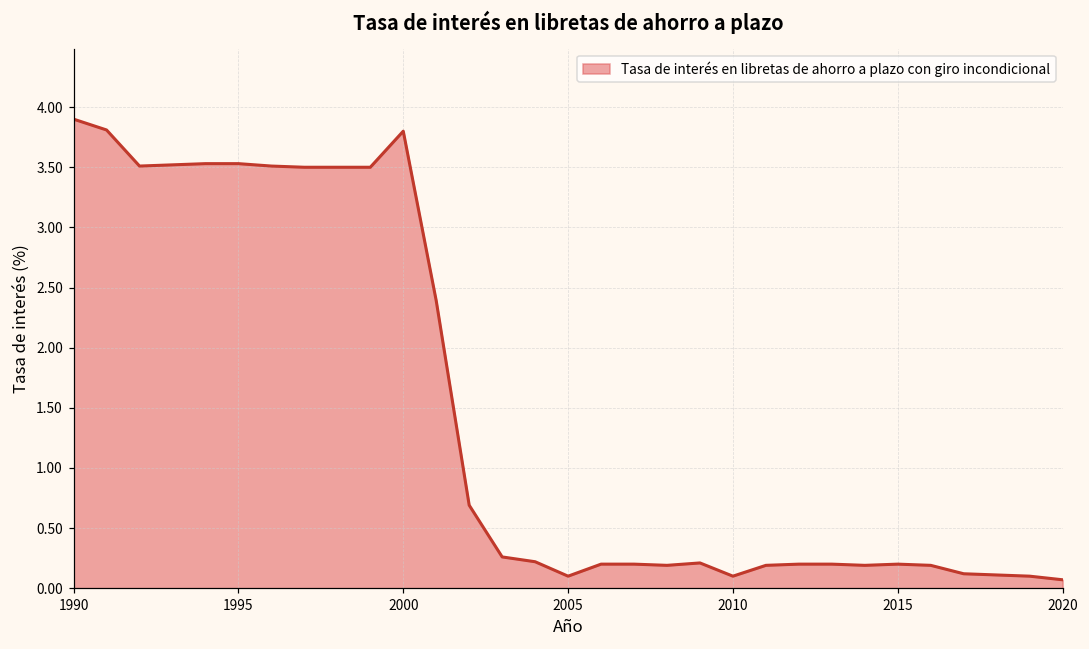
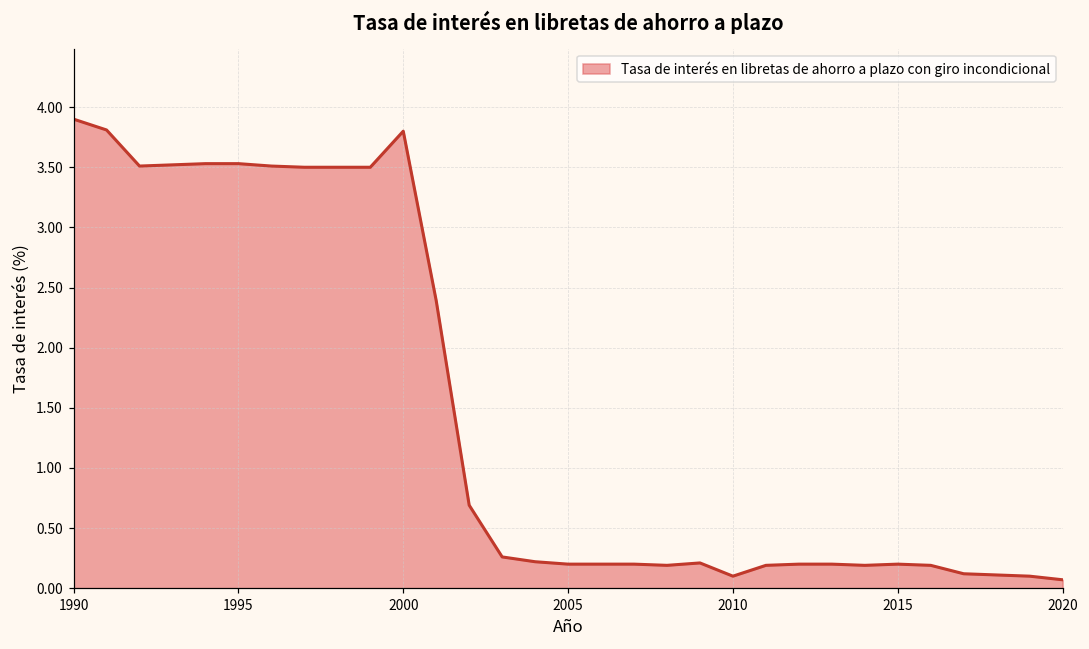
  {
    "1990": 3.9,
    "1995": 3.53,
    "2000": 3.8,
-   "2005": 0.1,
+   "2005": 0.2,
    "2010": 0.1,
    "2015": 0.2,
    "2020": 0.07
  }
